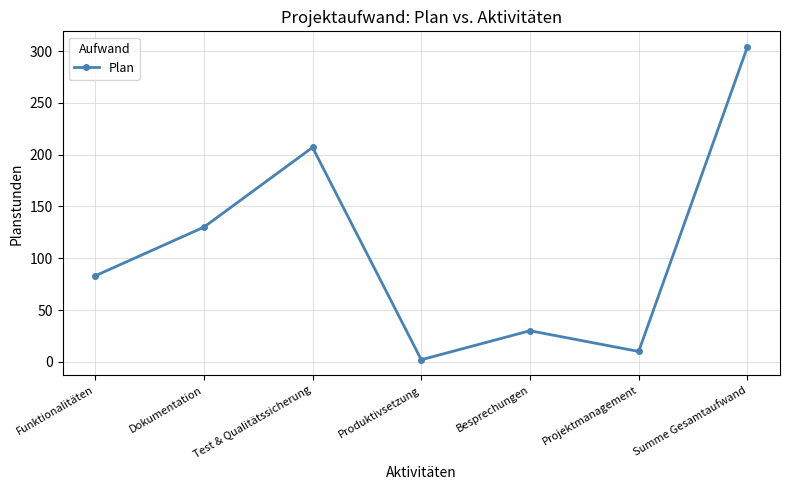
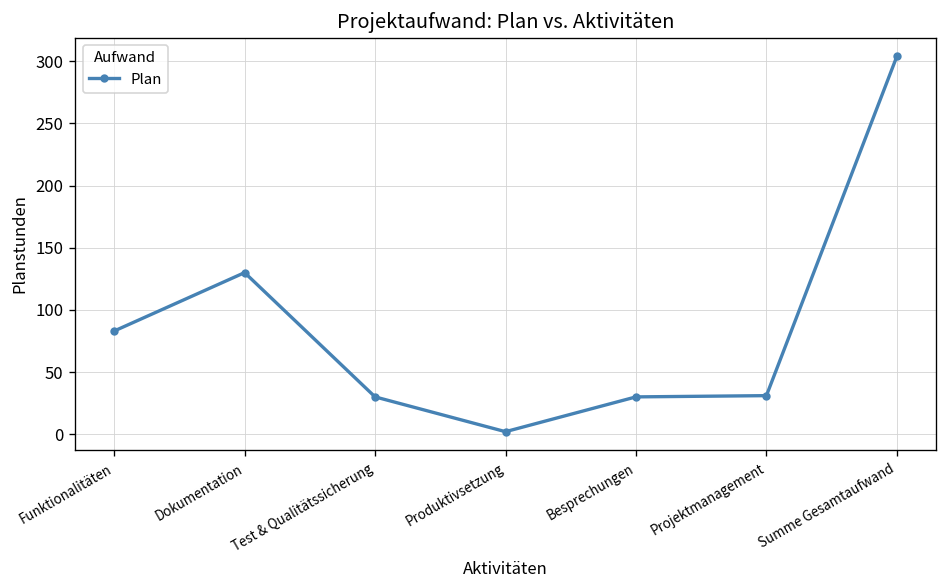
  {
    "Funktionalitäten": 83,
    "Dokumentation": 130,
-   "Test & Qualitätssicherung": 207,
+   "Test & Qualitätssicherung": 30,
    "Produktivsetzung": 2,
    "Besprechungen": 30,
-   "Projektmanagement": 10,
+   "Projektmanagement": 31,
    "Summe Gesamtaufwand": 304
  }
